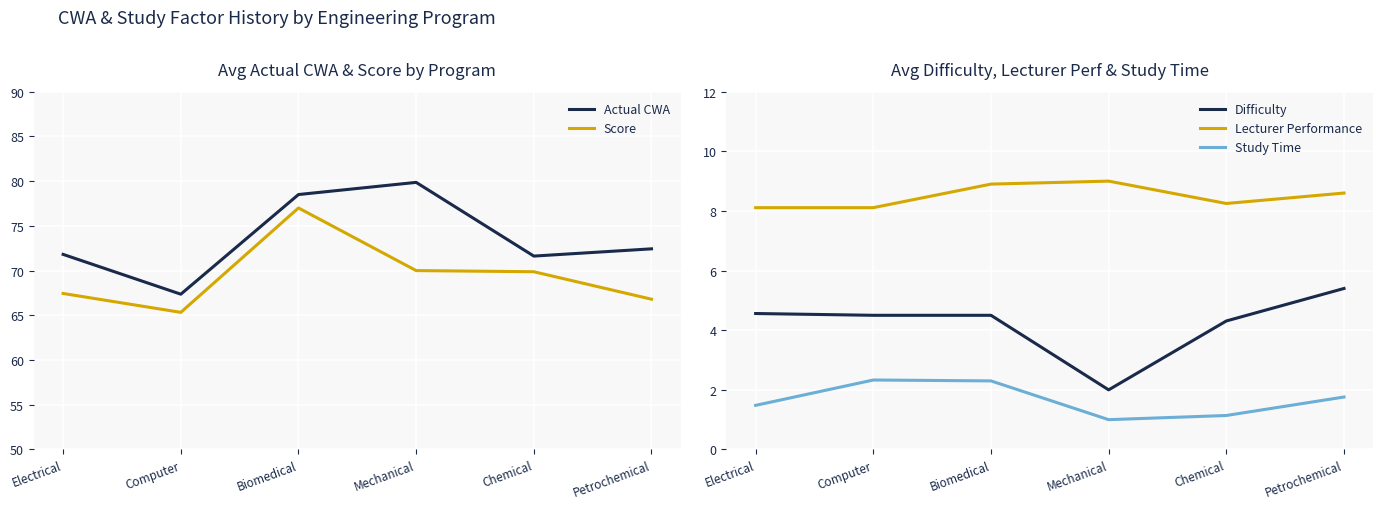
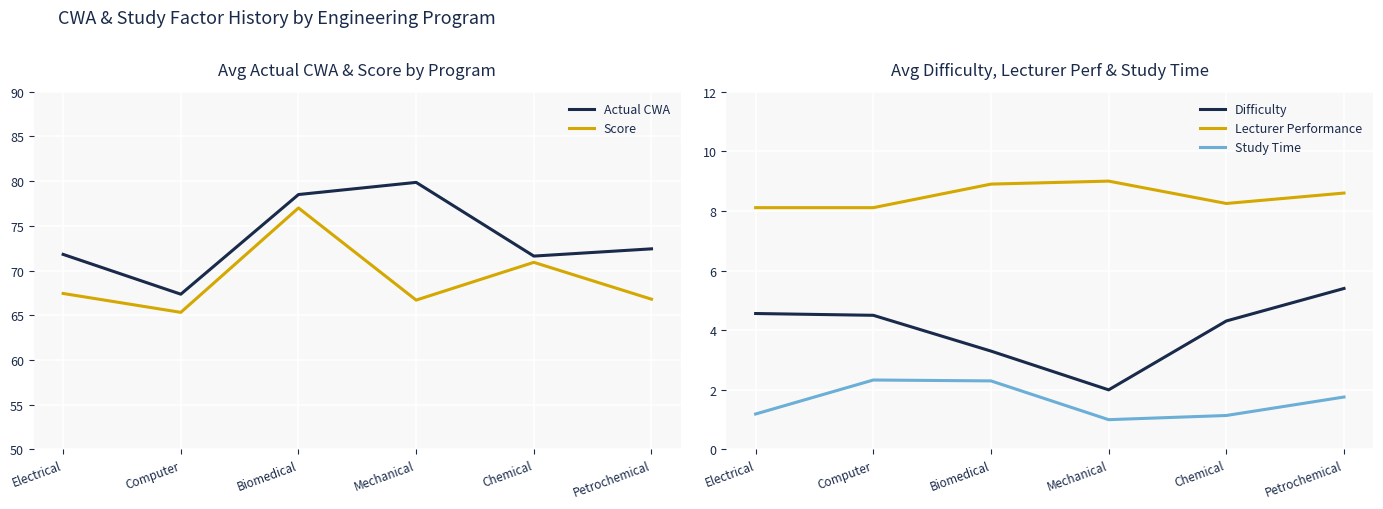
  {
    "Avg Actual CWA & Score by Program": {
      "Actual CWA": {
        "Electrical": 72,
        "Computer": 67,
        "Biomedical": 79,
        "Mechanical": 80,
        "Chemical": 72,
        "Petrochemical": 72
      },
      "Score": {
        "Electrical": 67,
        "Computer": 65,
        "Biomedical": 77,
-       "Mechanical": 70,
-       "Chemical": 70,
+       "Mechanical": 67,
+       "Chemical": 71,
        "Petrochemical": 67
      }
    },
    "Avg Difficulty, Lecturer Perf & Study Time": {
      "Difficulty": {
        "Electrical": 4.6,
        "Computer": 4.5,
-       "Biomedical": 4.5,
+       "Biomedical": 3.3,
        "Mechanical": 2.0,
        "Chemical": 4.3,
        "Petrochemical": 5.4
      },
      "Lecturer Performance": {
        "Electrical": 8.1,
        "Computer": 8.1,
        "Biomedical": 8.9,
        "Mechanical": 9.0,
        "Chemical": 8.3,
        "Petrochemical": 8.6
      },
      "Study Time": {
-       "Electrical": 1.5,
+       "Electrical": 1.2,
        "Computer": 2.3,
        "Biomedical": 2.3,
        "Mechanical": 1.0,
        "Chemical": 1.1,
        "Petrochemical": 1.8
      }
    }
  }
